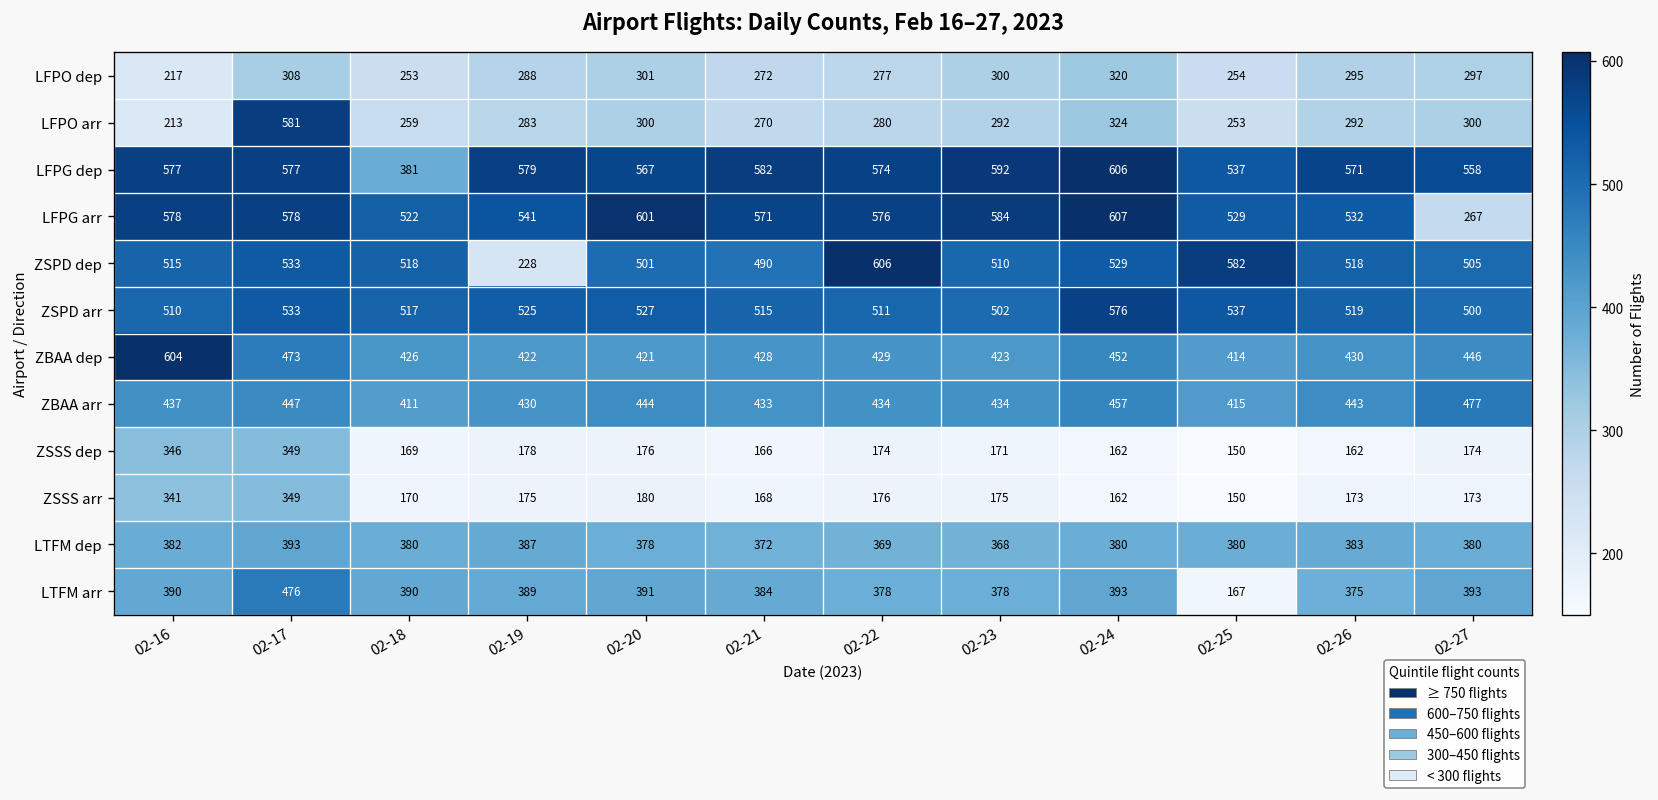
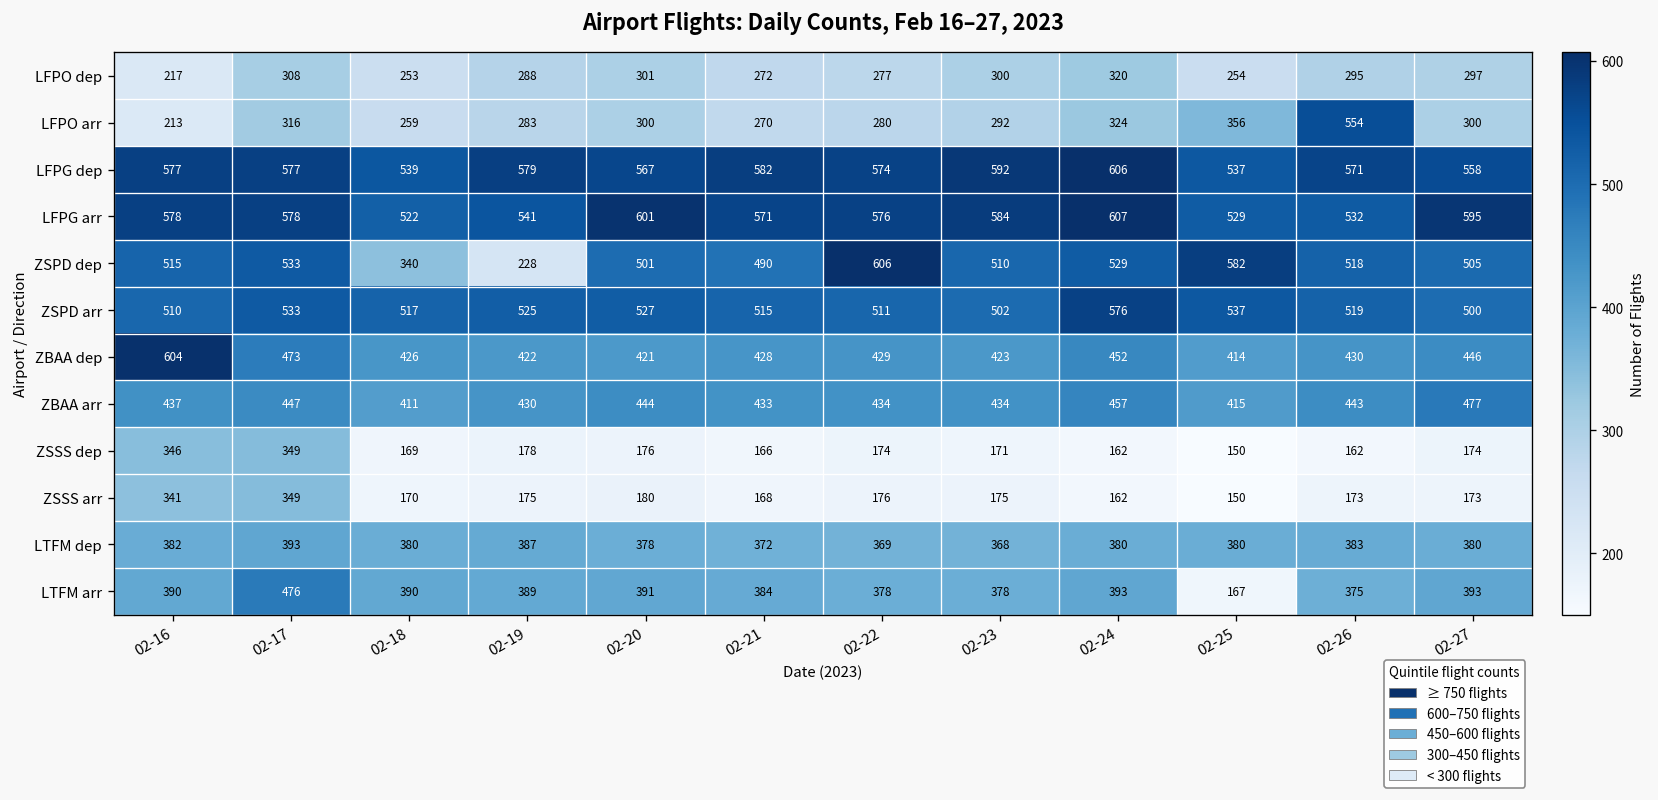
  {
    "LFPO dep": {
      "02-16": 217,
      "02-17": 308,
      "02-18": 253,
      "02-19": 288,
      "02-20": 301,
      "02-21": 272,
      "02-22": 277,
      "02-23": 300,
      "02-24": 320,
      "02-25": 254,
      "02-26": 295,
      "02-27": 297
    },
    "LFPO arr": {
      "02-16": 213,
-     "02-17": 581,
+     "02-17": 316,
      "02-18": 259,
      "02-19": 283,
      "02-20": 300,
      "02-21": 270,
      "02-22": 280,
      "02-23": 292,
      "02-24": 324,
-     "02-25": 253,
-     "02-26": 292,
+     "02-25": 356,
+     "02-26": 554,
      "02-27": 300
    },
    "LFPG dep": {
      "02-16": 577,
      "02-17": 577,
-     "02-18": 381,
+     "02-18": 539,
      "02-19": 579,
      "02-20": 567,
      "02-21": 582,
      "02-22": 574,
      "02-23": 592,
      "02-24": 606,
      "02-25": 537,
      "02-26": 571,
      "02-27": 558
    },
    "LFPG arr": {
      "02-16": 578,
      "02-17": 578,
      "02-18": 522,
      "02-19": 541,
      "02-20": 601,
      "02-21": 571,
      "02-22": 576,
      "02-23": 584,
      "02-24": 607,
      "02-25": 529,
      "02-26": 532,
-     "02-27": 267
+     "02-27": 595
    },
    "ZSPD dep": {
      "02-16": 515,
      "02-17": 533,
-     "02-18": 518,
+     "02-18": 340,
      "02-19": 228,
      "02-20": 501,
      "02-21": 490,
      "02-22": 606,
      "02-23": 510,
      "02-24": 529,
      "02-25": 582,
      "02-26": 518,
      "02-27": 505
    },
    "ZSPD arr": {
      "02-16": 510,
      "02-17": 533,
      "02-18": 517,
      "02-19": 525,
      "02-20": 527,
      "02-21": 515,
      "02-22": 511,
      "02-23": 502,
      "02-24": 576,
      "02-25": 537,
      "02-26": 519,
      "02-27": 500
    },
    "ZBAA dep": {
      "02-16": 604,
      "02-17": 473,
      "02-18": 426,
      "02-19": 422,
      "02-20": 421,
      "02-21": 428,
      "02-22": 429,
      "02-23": 423,
      "02-24": 452,
      "02-25": 414,
      "02-26": 430,
      "02-27": 446
    },
    "ZBAA arr": {
      "02-16": 437,
      "02-17": 447,
      "02-18": 411,
      "02-19": 430,
      "02-20": 444,
      "02-21": 433,
      "02-22": 434,
      "02-23": 434,
      "02-24": 457,
      "02-25": 415,
      "02-26": 443,
      "02-27": 477
    },
    "ZSSS dep": {
      "02-16": 346,
      "02-17": 349,
      "02-18": 169,
      "02-19": 178,
      "02-20": 176,
      "02-21": 166,
      "02-22": 174,
      "02-23": 171,
      "02-24": 162,
      "02-25": 150,
      "02-26": 162,
      "02-27": 174
    },
    "ZSSS arr": {
      "02-16": 341,
      "02-17": 349,
      "02-18": 170,
      "02-19": 175,
      "02-20": 180,
      "02-21": 168,
      "02-22": 176,
      "02-23": 175,
      "02-24": 162,
      "02-25": 150,
      "02-26": 173,
      "02-27": 173
    },
    "LTFM dep": {
      "02-16": 382,
      "02-17": 393,
      "02-18": 380,
      "02-19": 387,
      "02-20": 378,
      "02-21": 372,
      "02-22": 369,
      "02-23": 368,
      "02-24": 380,
      "02-25": 380,
      "02-26": 383,
      "02-27": 380
    },
    "LTFM arr": {
      "02-16": 390,
      "02-17": 476,
      "02-18": 390,
      "02-19": 389,
      "02-20": 391,
      "02-21": 384,
      "02-22": 378,
      "02-23": 378,
      "02-24": 393,
      "02-25": 167,
      "02-26": 375,
      "02-27": 393
    }
  }
